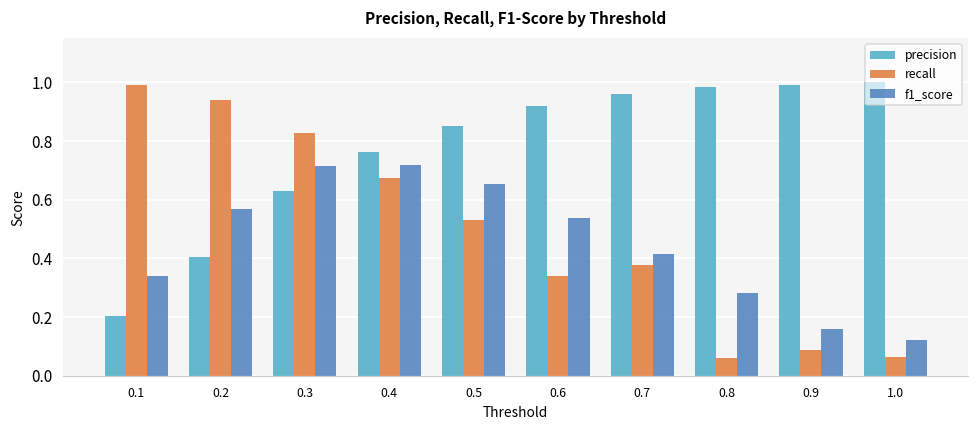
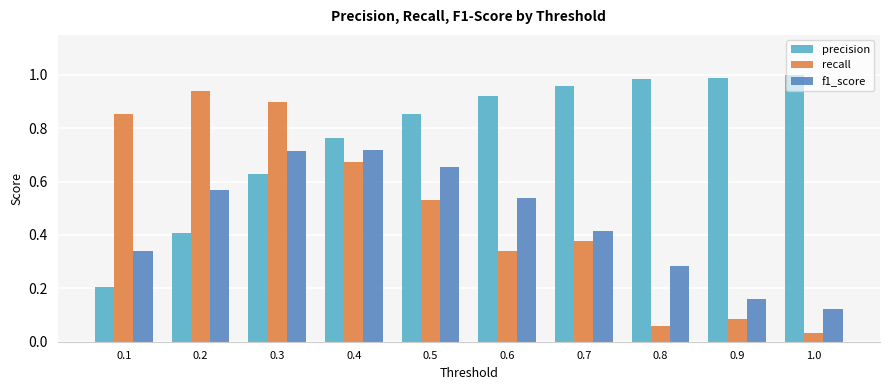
  {
    "recall": {
-     "0.1": 0.99,
+     "0.1": 0.85,
      "0.2": 0.94,
-     "0.3": 0.83,
+     "0.3": 0.90,
      "0.4": 0.68,
      "0.5": 0.53,
      "0.6": 0.34,
      "0.7": 0.38,
      "0.8": 0.06,
      "0.9": 0.09,
-     "1.0": 0.06
+     "1.0": 0.03
    }
  }
